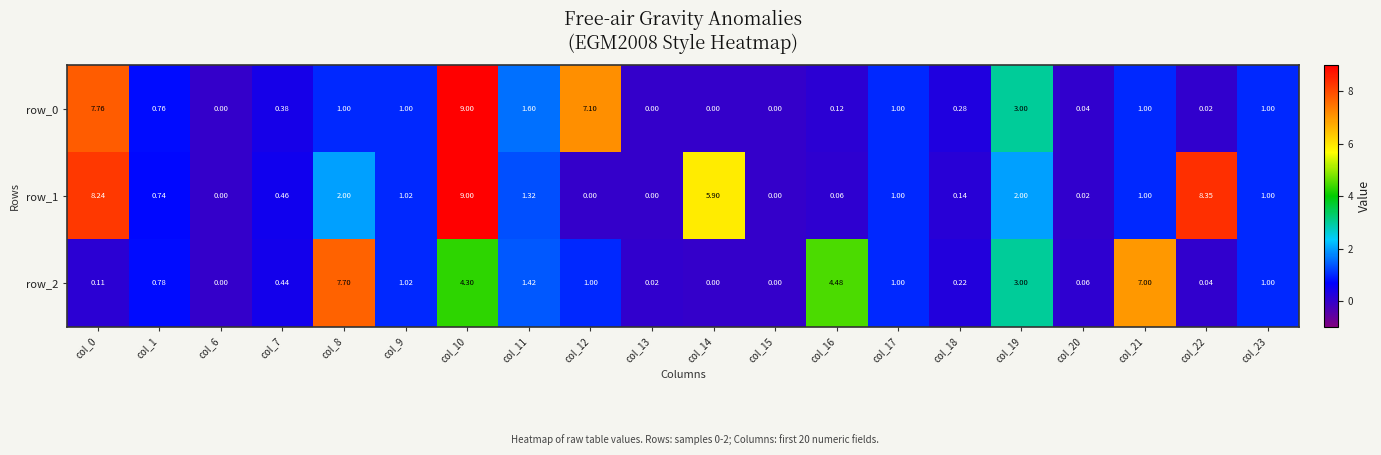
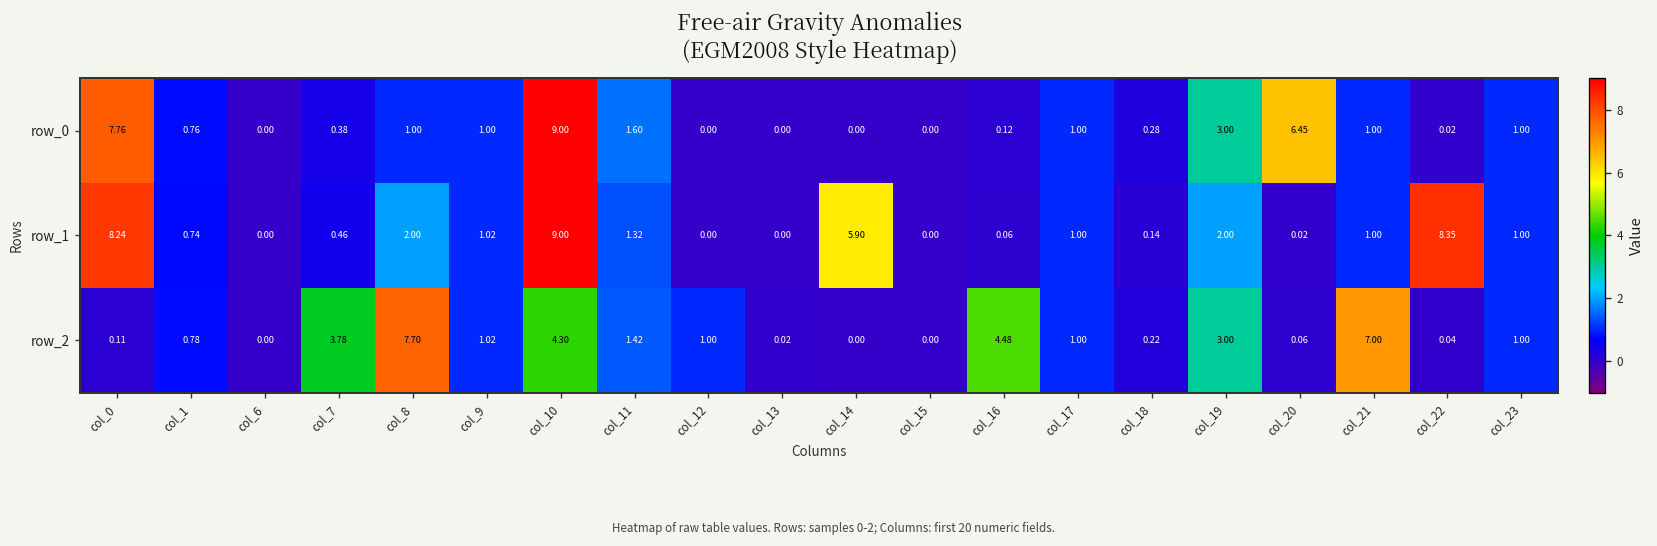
  {
    "row_0": {
      "col_0": 7.76,
      "col_1": 0.76,
      "col_6": 0.00,
      "col_7": 0.38,
      "col_8": 1.00,
      "col_9": 1.00,
      "col_10": 9.00,
      "col_11": 1.60,
-     "col_12": 7.10,
+     "col_12": 0.00,
      "col_13": 0.00,
      "col_14": 0.00,
      "col_15": 0.00,
      "col_16": 0.12,
      "col_17": 1.00,
      "col_18": 0.28,
      "col_19": 3.00,
-     "col_20": 0.04,
+     "col_20": 6.45,
      "col_21": 1.00,
      "col_22": 0.02,
      "col_23": 1.00
    },
    "row_1": {
      "col_0": 8.24,
      "col_1": 0.74,
      "col_6": 0.00,
      "col_7": 0.46,
      "col_8": 2.00,
      "col_9": 1.02,
      "col_10": 9.00,
      "col_11": 1.32,
      "col_12": 0.00,
      "col_13": 0.00,
      "col_14": 5.90,
      "col_15": 0.00,
      "col_16": 0.06,
      "col_17": 1.00,
      "col_18": 0.14,
      "col_19": 2.00,
      "col_20": 0.02,
      "col_21": 1.00,
      "col_22": 8.35,
      "col_23": 1.00
    },
    "row_2": {
      "col_0": 0.11,
      "col_1": 0.78,
      "col_6": 0.00,
-     "col_7": 0.44,
+     "col_7": 3.78,
      "col_8": 7.70,
      "col_9": 1.02,
      "col_10": 4.30,
      "col_11": 1.42,
      "col_12": 1.00,
      "col_13": 0.02,
      "col_14": 0.00,
      "col_15": 0.00,
      "col_16": 4.48,
      "col_17": 1.00,
      "col_18": 0.22,
      "col_19": 3.00,
      "col_20": 0.06,
      "col_21": 7.00,
      "col_22": 0.04,
      "col_23": 1.00
    }
  }
